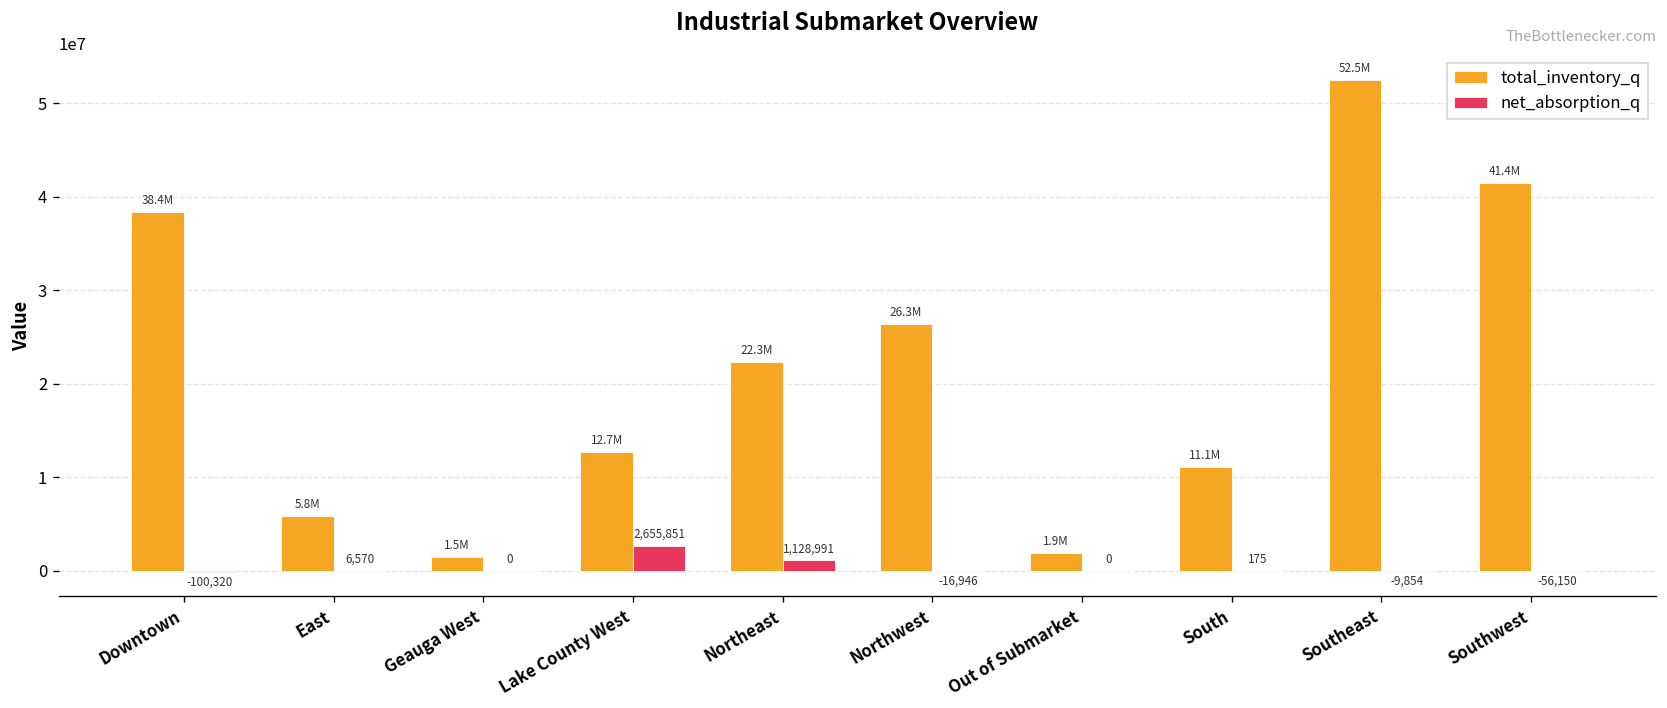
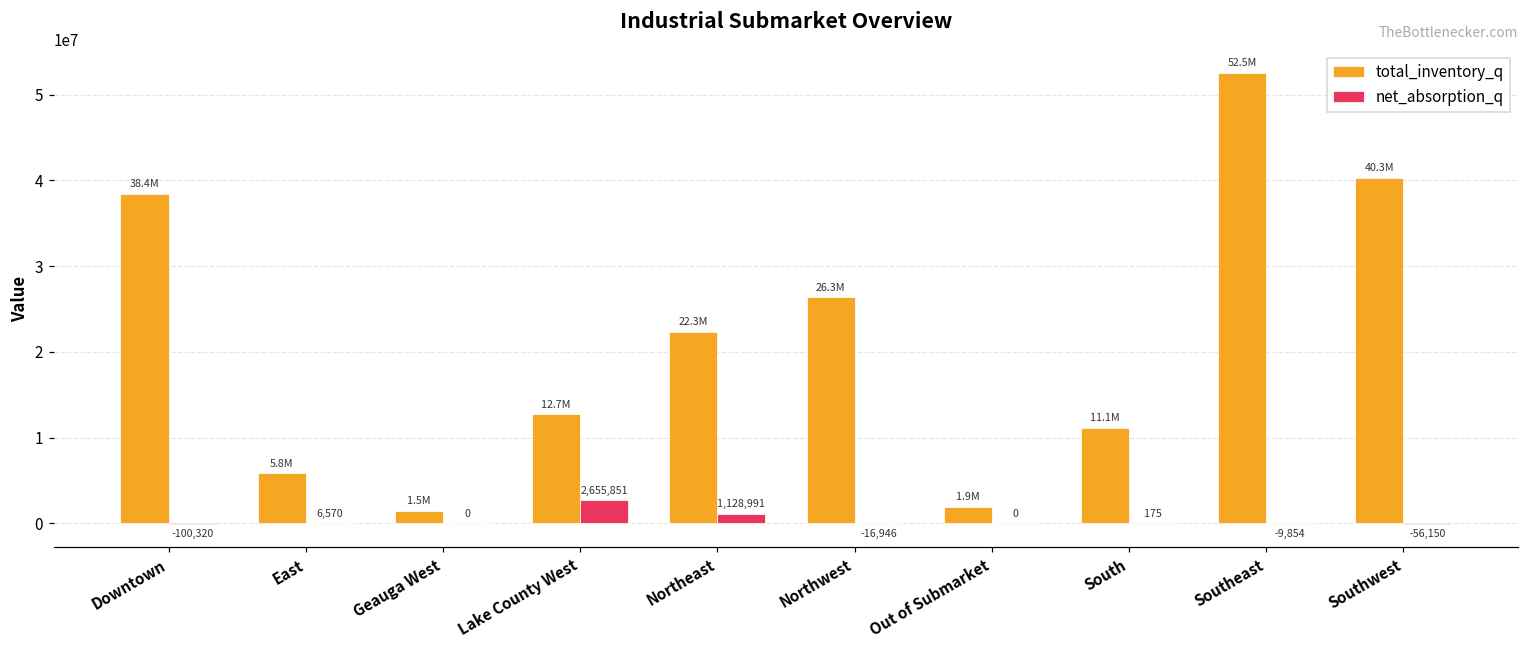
  {
    "total_inventory_q": {
      "Downtown": "38.4M",
      "East": "5.8M",
      "Geauga West": "1.5M",
      "Lake County West": "12.7M",
      "Northeast": "22.3M",
      "Northwest": "26.3M",
      "Out of Submarket": "1.9M",
      "South": "11.1M",
      "Southeast": "52.5M",
-     "Southwest": "41.4M"
+     "Southwest": "40.3M"
    },
    "net_absorption_q": {
      "Downtown": "-100,320",
      "East": "6,570",
      "Geauga West": "0",
      "Lake County West": "2,655,851",
      "Northeast": "1,128,991",
      "Northwest": "-16,946",
      "Out of Submarket": "0",
      "South": "175",
      "Southeast": "-9,854",
      "Southwest": "-56,150"
    }
  }
